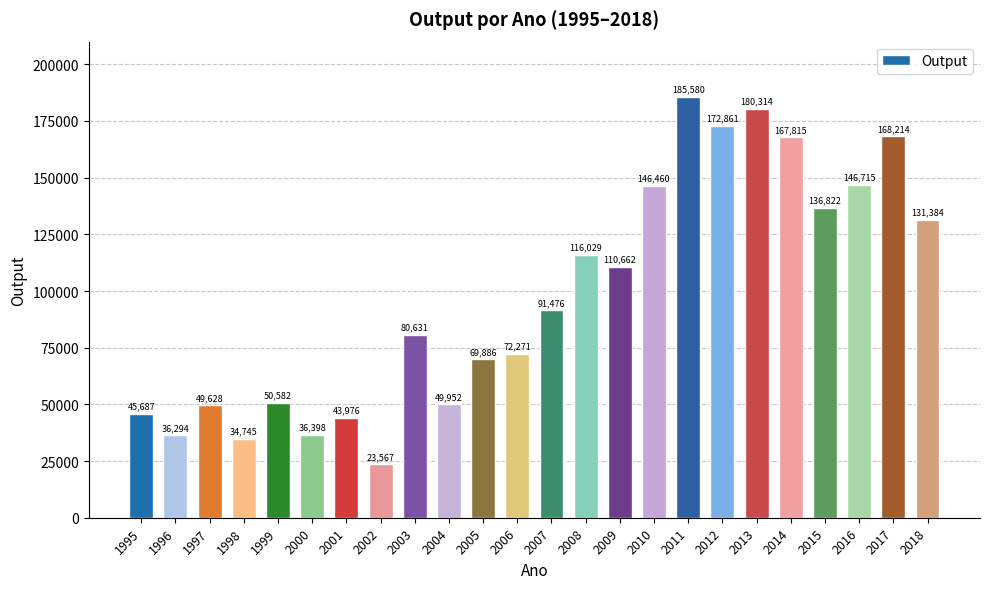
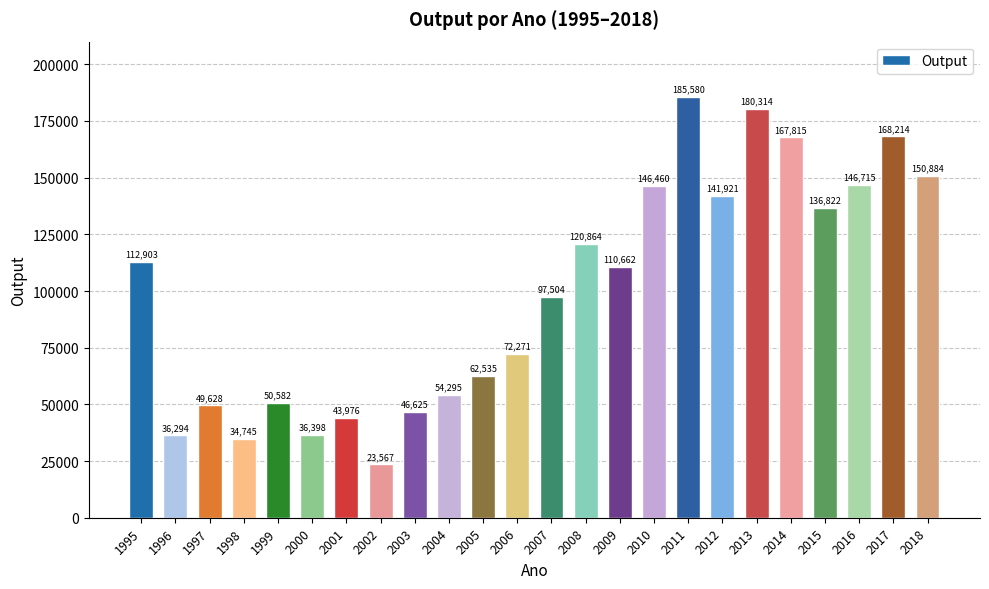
  {
-   "1995": "45,687",
+   "1995": "112,903",
    "1996": "36,294",
    "1997": "49,628",
    "1998": "34,745",
    "1999": "50,582",
    "2000": "36,398",
    "2001": "43,976",
    "2002": "23,567",
-   "2003": "80,631",
-   "2004": "49,952",
-   "2005": "69,886",
+   "2003": "46,625",
+   "2004": "54,295",
+   "2005": "62,535",
    "2006": "72,271",
-   "2007": "91,476",
-   "2008": "116,029",
+   "2007": "97,504",
+   "2008": "120,864",
    "2009": "110,662",
    "2010": "146,460",
    "2011": "185,580",
-   "2012": "172,861",
+   "2012": "141,921",
    "2013": "180,314",
    "2014": "167,815",
    "2015": "136,822",
    "2016": "146,715",
    "2017": "168,214",
-   "2018": "131,384"
+   "2018": "150,884"
  }
